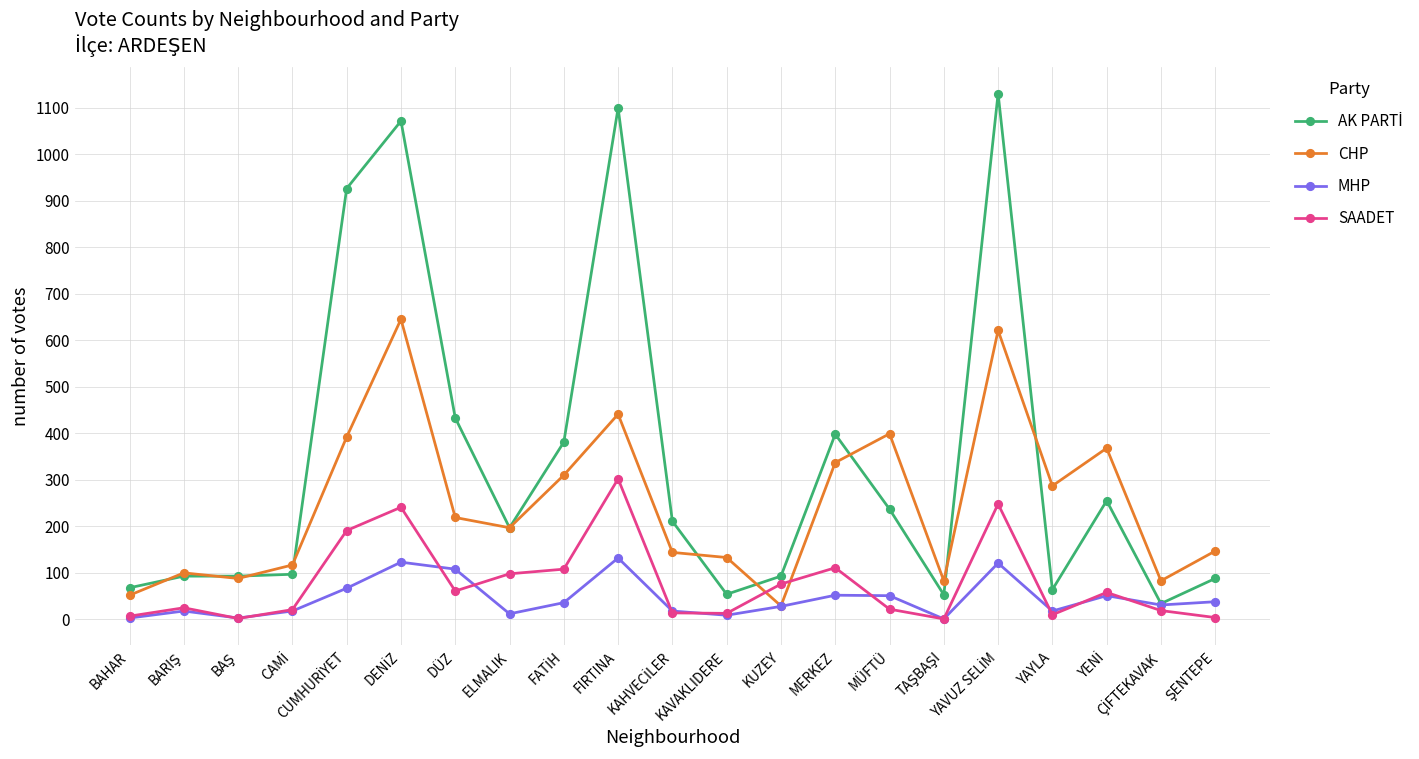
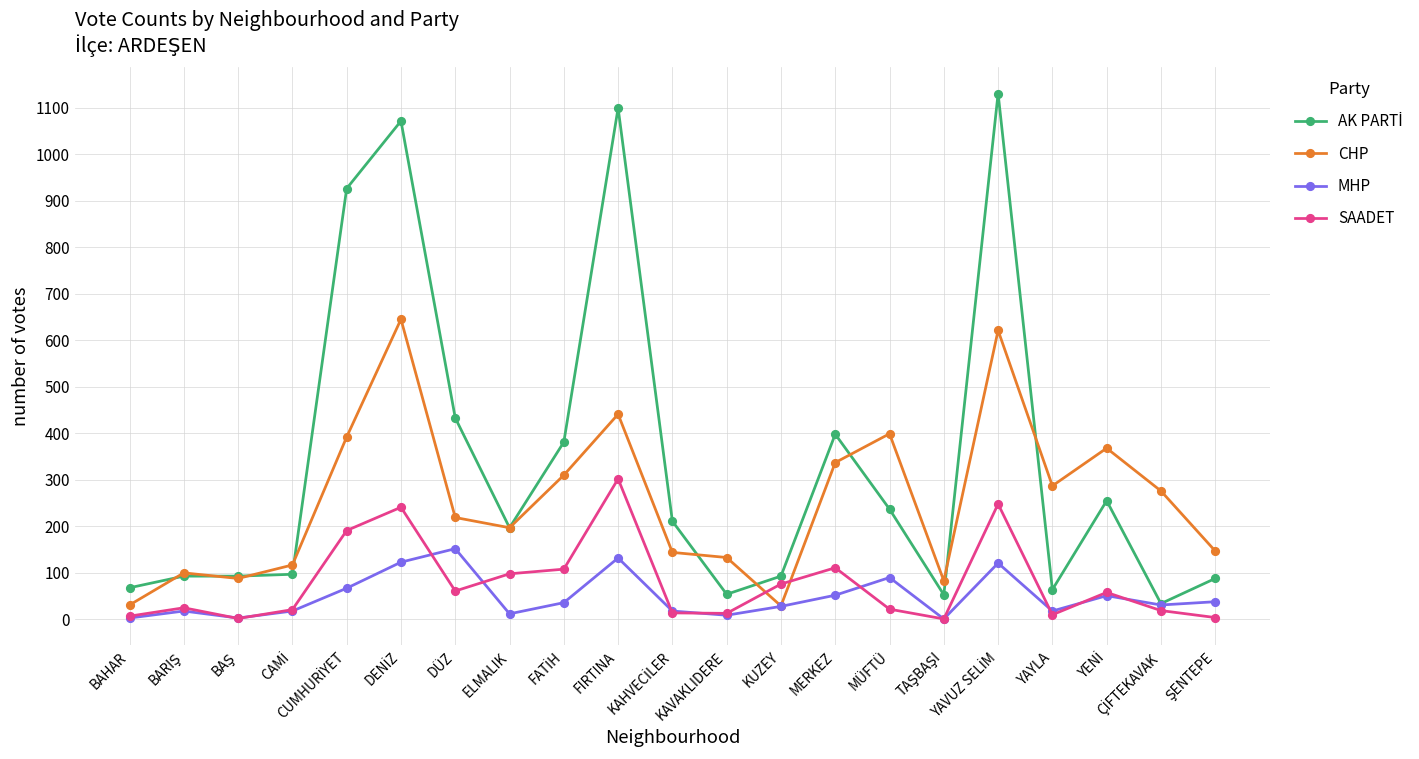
  {
    "AK PARTİ": {
      "BAHAR": 70,
      "BARIŞ": 90,
      "CAMİ": 100,
      "CUMHURİYET": 930,
      "DENİZ": 1070,
      "DÜZ": 430,
      "FATİH": 380,
      "FIRTINA": 1100,
      "KAHVECİLER": 210,
      "KAVAKLIDERE": 50,
      "KUZEY": 90,
      "MERKEZ": 400,
      "MÜFTÜ": 240,
      "TAŞBAŞI": 50,
      "YAVUZ SELİM": 1130,
      "YAYLA": 60,
      "YENİ": 260,
      "ŞENTEPE": 90
    },
    "CHP": {
-     "BAHAR": 50,
+     "BAHAR": 30,
      "BARIŞ": 100,
      "CAMİ": 120,
      "CUMHURİYET": 390,
      "DENİZ": 650,
      "DÜZ": 220,
      "FATİH": 310,
      "FIRTINA": 440,
      "KAHVECİLER": 140,
      "KAVAKLIDERE": 130,
      "MERKEZ": 340,
      "MÜFTÜ": 400,
      "TAŞBAŞI": 80,
      "YAVUZ SELİM": 620,
      "YAYLA": 290,
      "YENİ": 370,
-     "ÇİFTEKAVAK": 80,
+     "ÇİFTEKAVAK": 280,
      "ŞENTEPE": 150
    },
    "MHP": {
      "BARIŞ": 20,
      "CUMHURİYET": 70,
      "DENİZ": 120,
-     "DÜZ": 110,
+     "DÜZ": 150,
      "ELMALIK": 10,
      "FATİH": 40,
      "FIRTINA": 130,
      "MERKEZ": 50,
-     "MÜFTÜ": 50,
+     "MÜFTÜ": 90,
      "YAVUZ SELİM": 120,
      "YAYLA": 20,
      "YENİ": 50,
      "ŞENTEPE": 40
    },
    "SAADET": {
      "BARIŞ": 30,
      "CUMHURİYET": 190,
      "DENİZ": 240,
      "DÜZ": 60,
      "ELMALIK": 100,
      "FATİH": 110,
      "FIRTINA": 300,
      "KUZEY": 80,
      "MERKEZ": 110,
      "MÜFTÜ": 20,
      "YAVUZ SELİM": 250,
      "YAYLA": 10,
      "YENİ": 60,
      "ÇİFTEKAVAK": 20,
      "ŞENTEPE": 0
    }
  }
